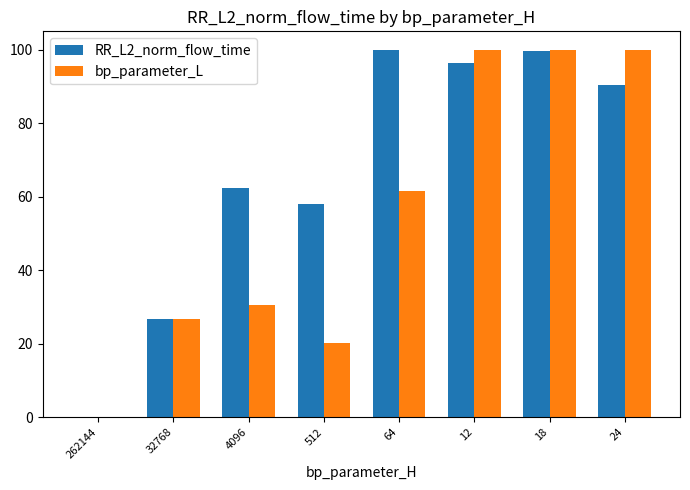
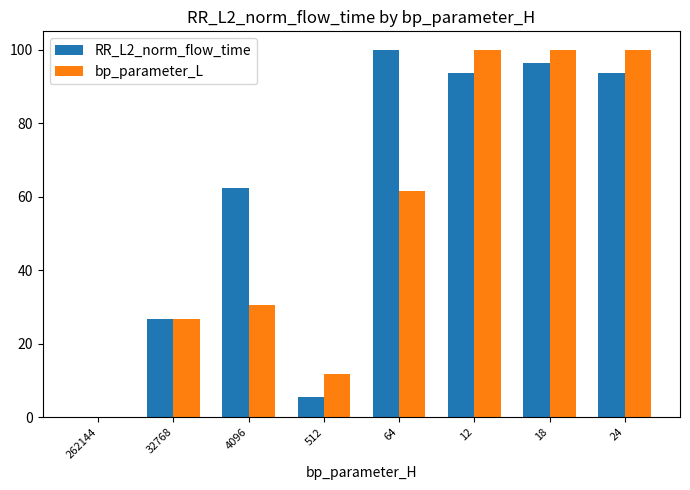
  {
    "RR_L2_norm_flow_time": {
      "262144": 0,
      "32768": 27,
      "4096": 62,
-     "512": 58,
+     "512": 6,
      "64": 100,
-     "12": 96,
-     "18": 100,
-     "24": 91
+     "12": 94,
+     "18": 96,
+     "24": 94
    },
    "bp_parameter_L": {
      "262144": 0,
      "32768": 27,
      "4096": 30,
-     "512": 20,
+     "512": 12,
      "64": 62,
      "12": 100,
      "18": 100,
      "24": 100
    }
  }
